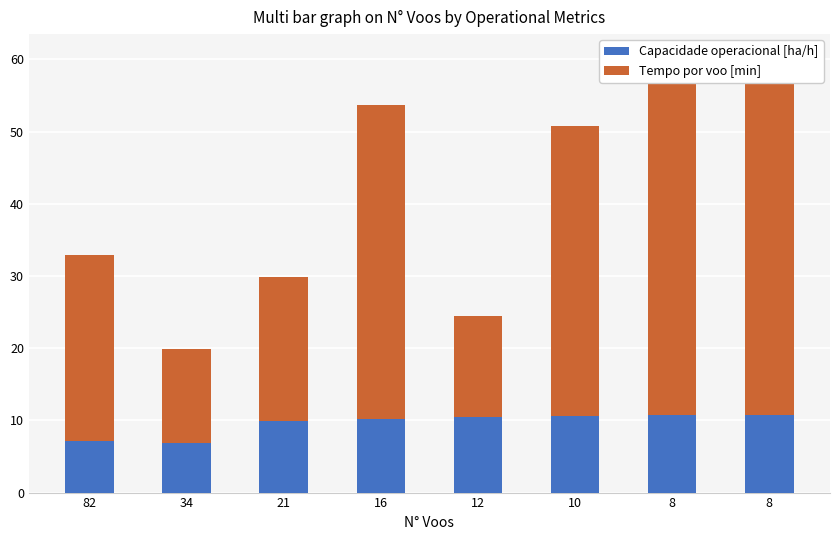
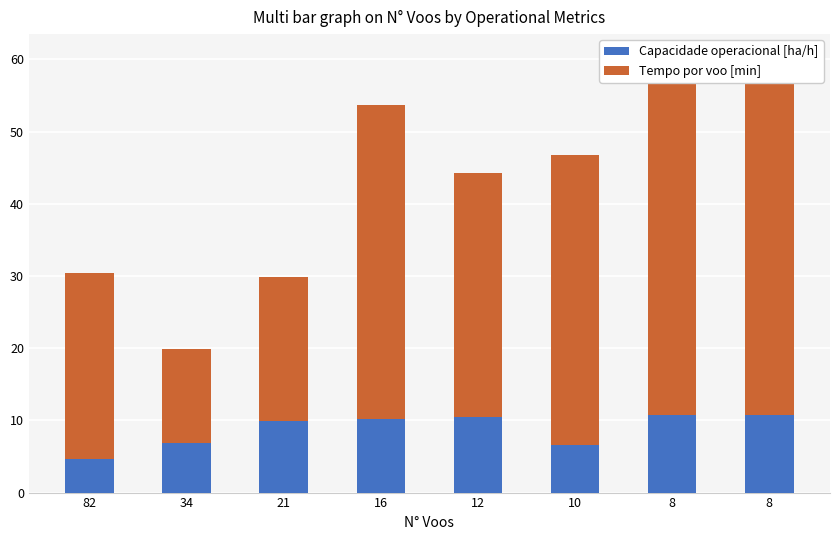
  {
    "Capacidade operacional [ha/h]": {
-     "82": 7,
+     "82": 5,
      "34": 7,
      "21": 10,
      "16": 10,
      "12": 11,
-     "10": 11
+     "10": 7
    },
    "Tempo por voo [min]": {
      "82": 26,
      "34": 13,
      "21": 20,
      "16": 43,
-     "12": 14,
+     "12": 34,
      "10": 40
    }
  }
